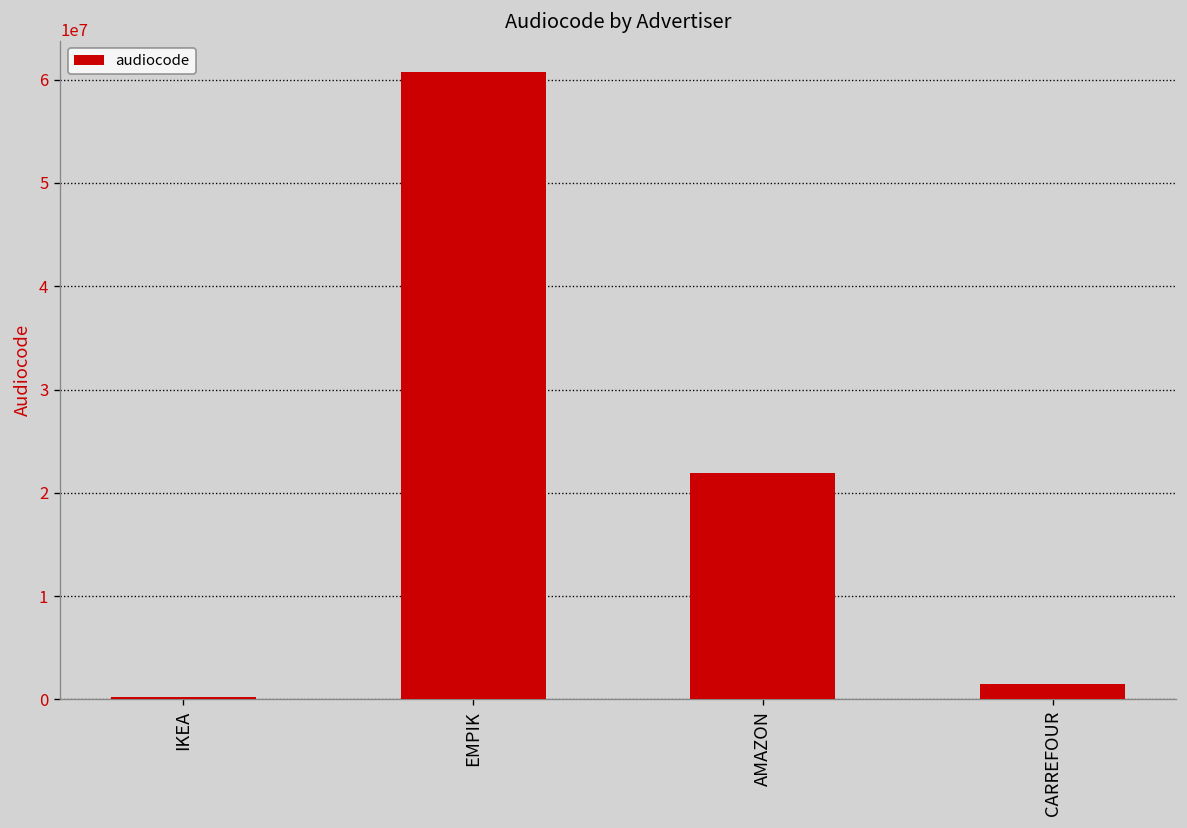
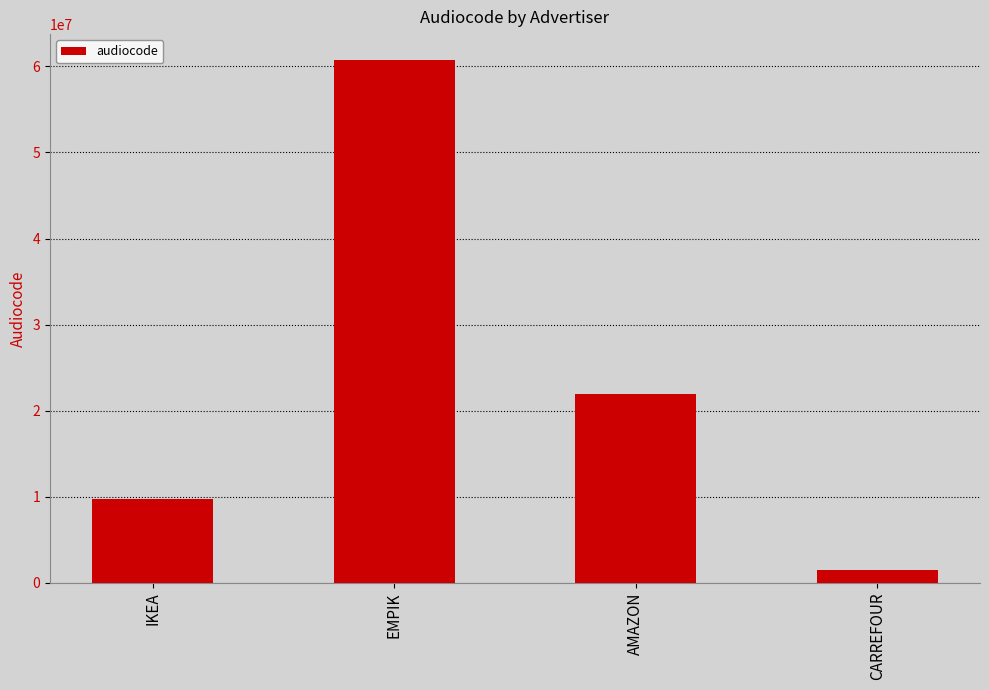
  {
-   "IKEA": 0,
+   "IKEA": 10000000,
    "EMPIK": 61000000,
    "AMAZON": 22000000,
    "CARREFOUR": 2000000
  }
